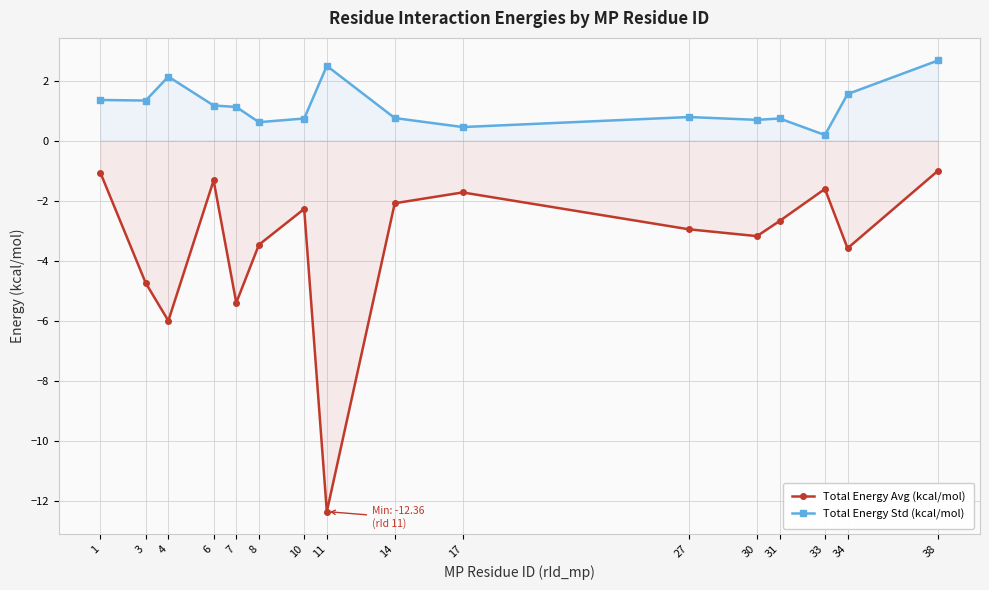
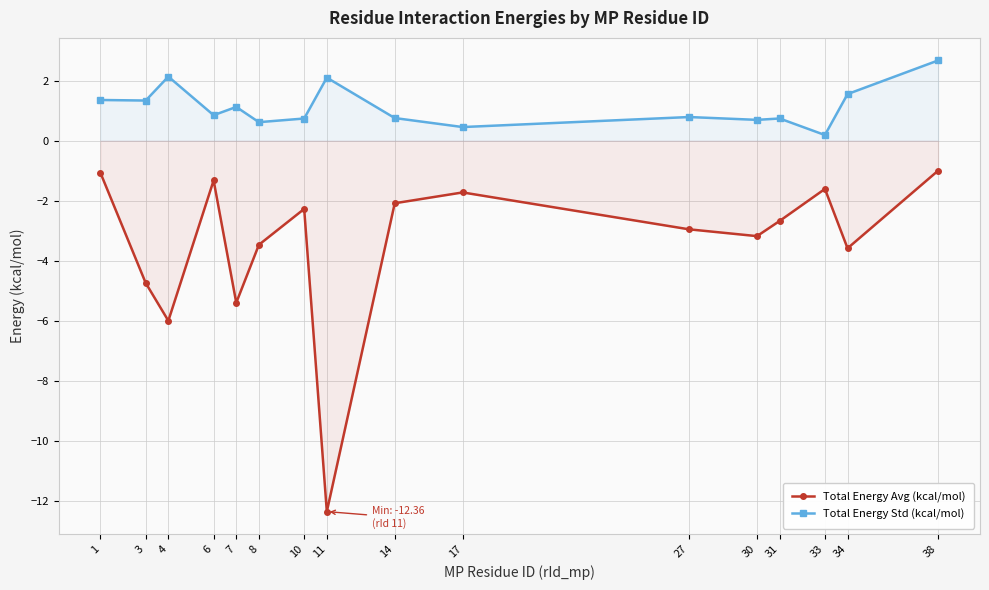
  {
    "Total Energy Std (kcal/mol)": {
      "1": 1.4,
      "3": 1.3,
      "4": 2.1,
-     "6": 1.2,
+     "6": 0.8,
      "7": 1.1,
      "8": 0.6,
      "10": 0.7,
-     "11": 2.5,
+     "11": 2.1,
      "14": 0.8,
      "17": 0.5,
      "27": 0.8,
      "30": 0.7,
      "31": 0.7,
      "33": 0.2,
      "34": 1.6,
      "38": 2.7
    }
  }
